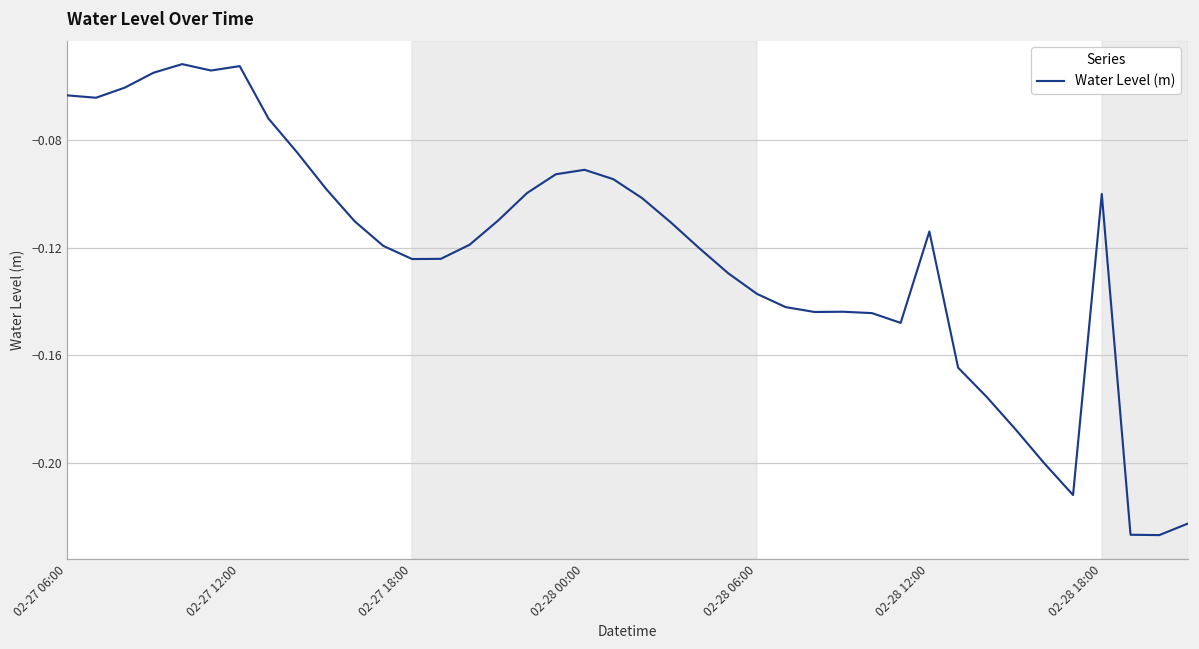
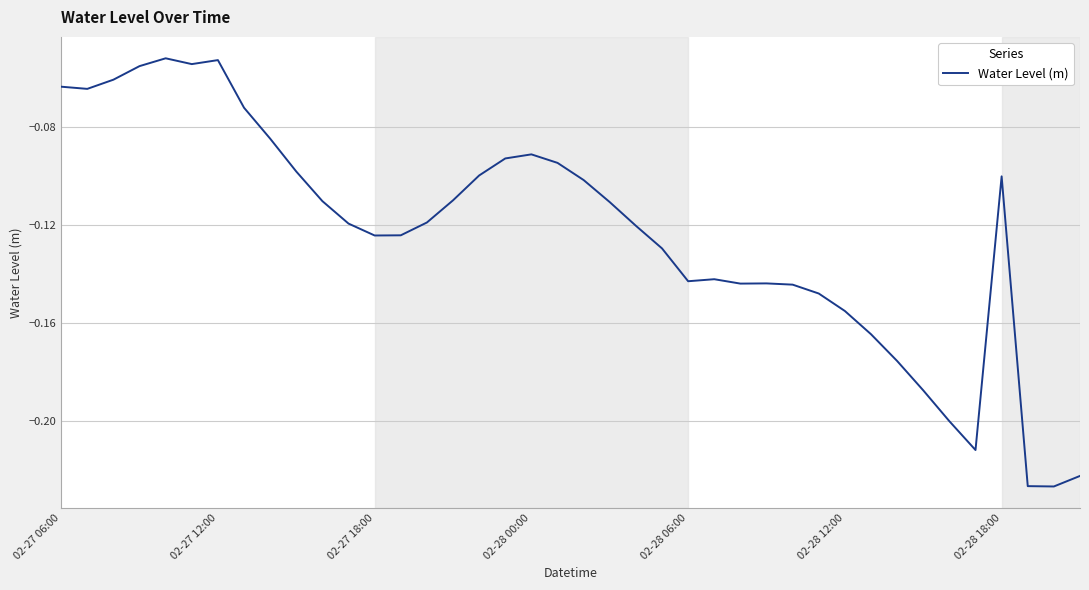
  {
    "02-27 06:00": -0.063,
    "02-27 12:00": -0.053,
    "02-27 18:00": -0.124,
    "02-28 00:00": -0.091,
-   "02-28 06:00": -0.137,
-   "02-28 12:00": -0.114,
+   "02-28 06:00": -0.143,
+   "02-28 12:00": -0.155,
    "02-28 18:00": -0.100
  }
